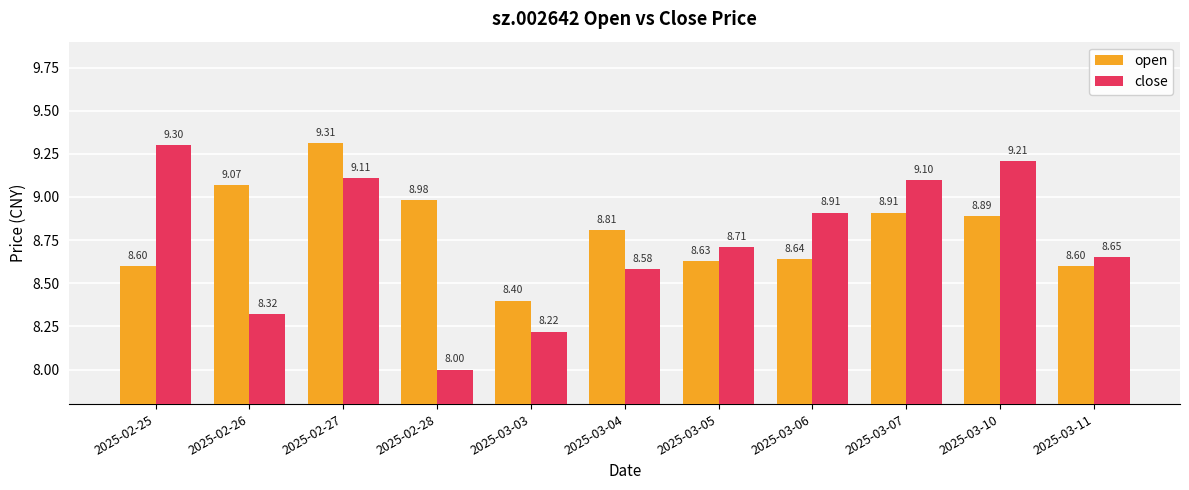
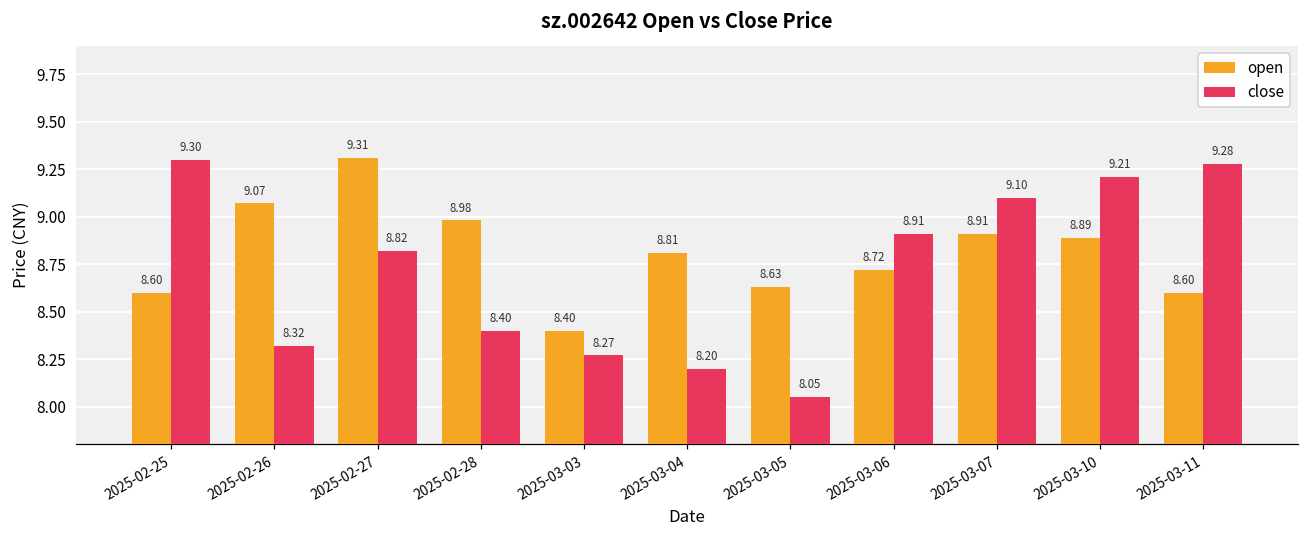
  {
    "open": {
      "2025-02-25": 8.60,
      "2025-02-26": 9.07,
      "2025-02-27": 9.31,
      "2025-02-28": 8.98,
      "2025-03-03": 8.40,
      "2025-03-04": 8.81,
      "2025-03-05": 8.63,
-     "2025-03-06": 8.64,
+     "2025-03-06": 8.72,
      "2025-03-07": 8.91,
      "2025-03-10": 8.89,
      "2025-03-11": 8.60
    },
    "close": {
      "2025-02-25": 9.30,
      "2025-02-26": 8.32,
-     "2025-02-27": 9.11,
-     "2025-02-28": 8.00,
-     "2025-03-03": 8.22,
-     "2025-03-04": 8.58,
-     "2025-03-05": 8.71,
+     "2025-02-27": 8.82,
+     "2025-02-28": 8.40,
+     "2025-03-03": 8.27,
+     "2025-03-04": 8.20,
+     "2025-03-05": 8.05,
      "2025-03-06": 8.91,
      "2025-03-07": 9.10,
      "2025-03-10": 9.21,
-     "2025-03-11": 8.65
+     "2025-03-11": 9.28
    }
  }
